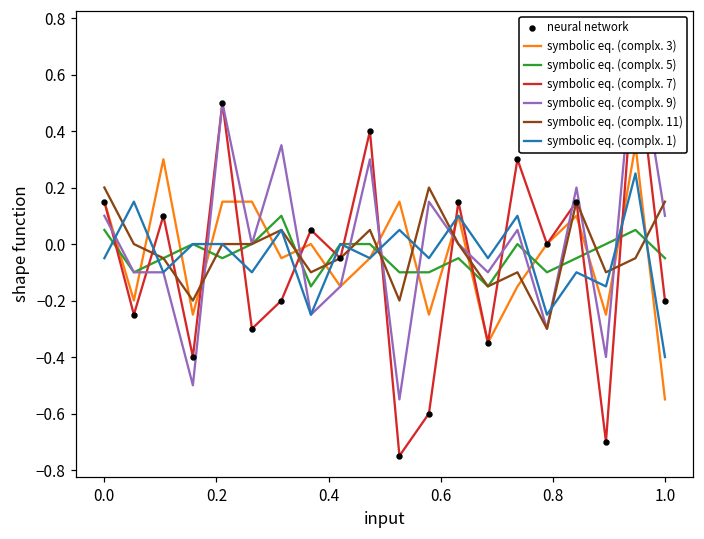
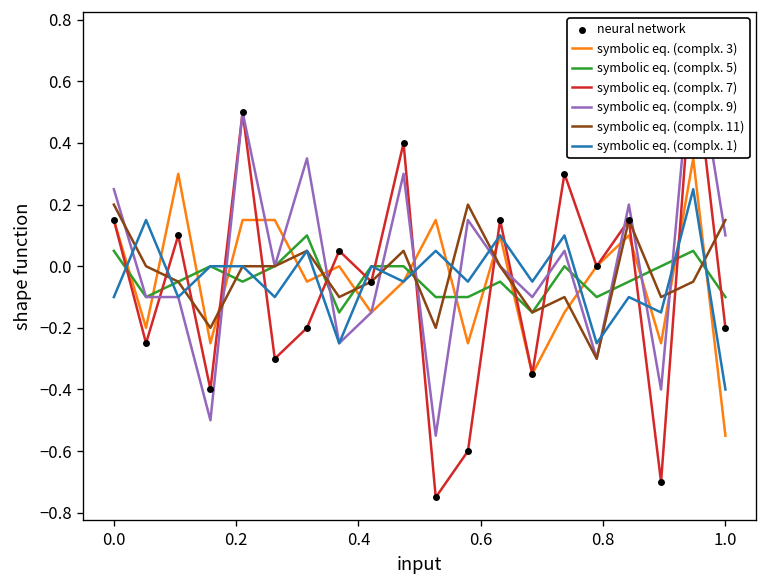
  {
    "symbolic eq. (complx. 3)": {
      "1.0": -0.55
    },
    "symbolic eq. (complx. 5)": {
      "0.0": 0.05,
-     "1.0": -0.05
+     "1.0": -0.10
    },
    "neural network": {
      "1.0": -0.20
    },
    "symbolic eq. (complx. 9)": {
-     "0.0": 0.10,
+     "0.0": 0.25,
      "1.0": 0.10
    },
    "symbolic eq. (complx. 11)": {
      "0.0": 0.20,
      "1.0": 0.15
    },
    "symbolic eq. (complx. 1)": {
-     "0.0": -0.05,
+     "0.0": -0.10,
      "1.0": -0.40
    }
  }
